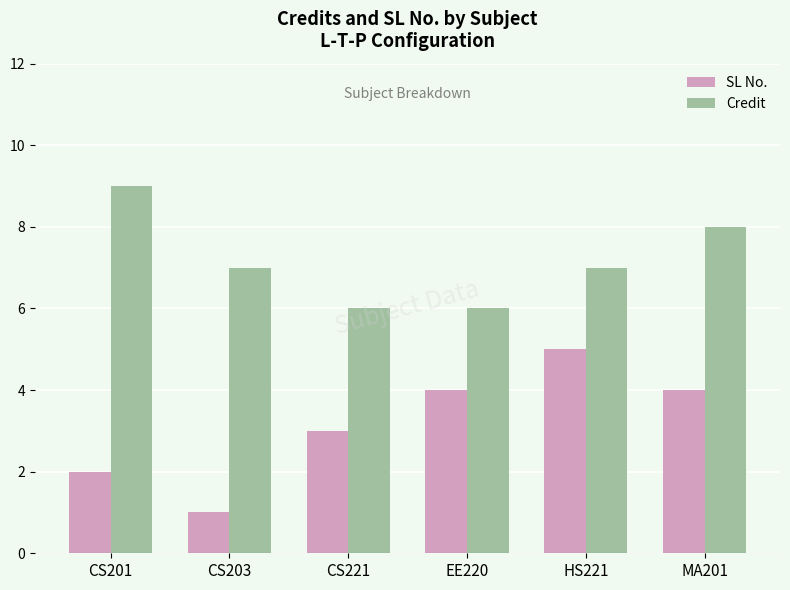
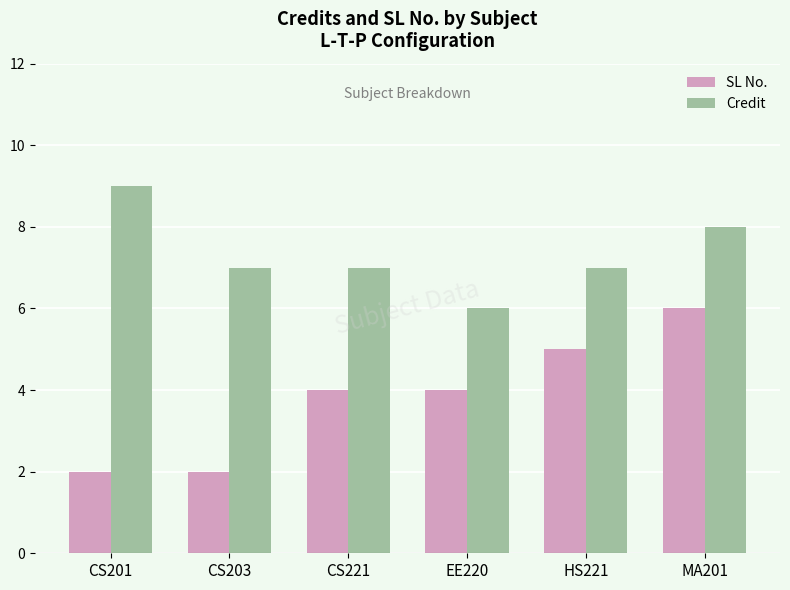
  {
    "SL No.": {
      "CS201": 2,
-     "CS203": 1,
-     "CS221": 3,
+     "CS203": 2,
+     "CS221": 4,
      "EE220": 4,
      "HS221": 5,
-     "MA201": 4
+     "MA201": 6
    },
    "Credit": {
      "CS201": 9,
      "CS203": 7,
-     "CS221": 6,
+     "CS221": 7,
      "EE220": 6,
      "HS221": 7,
      "MA201": 8
    }
  }
